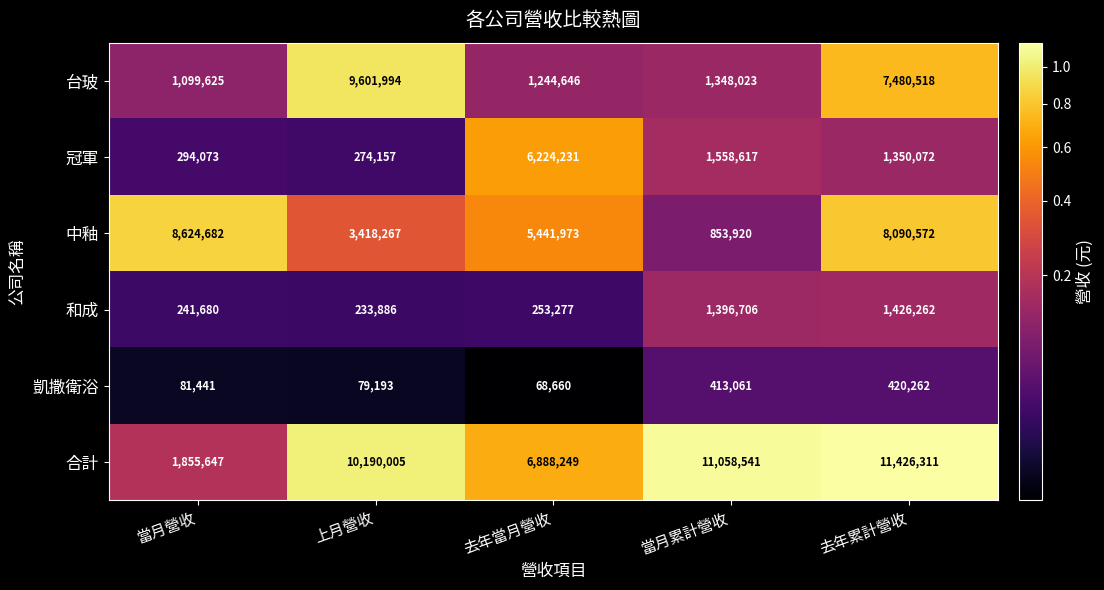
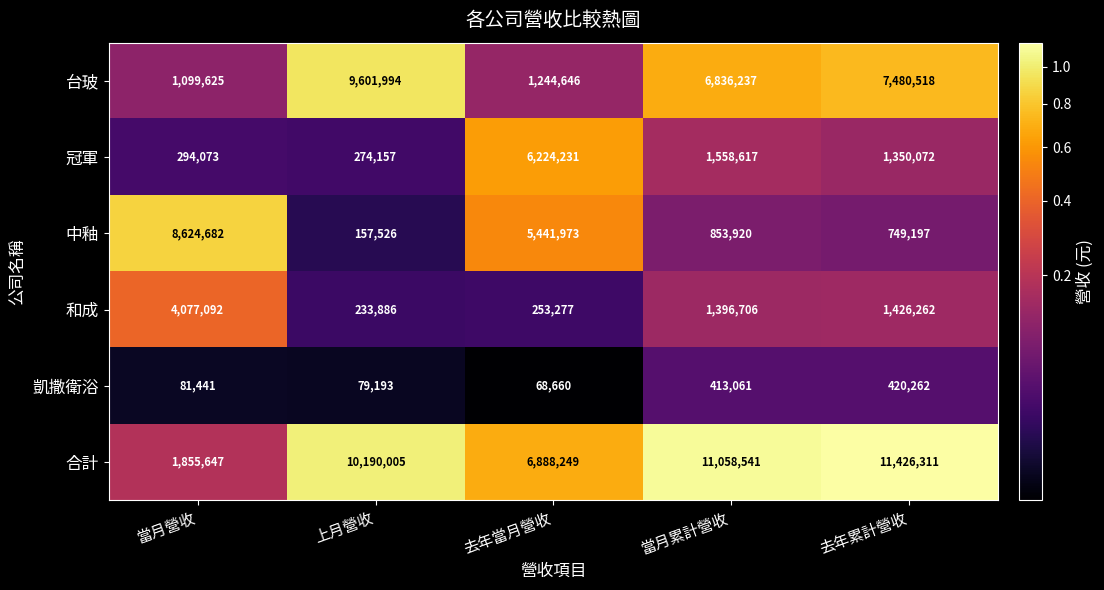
  {
    "台玻": {
      "當月營收": "1,099,625",
      "上月營收": "9,601,994",
      "去年當月營收": "1,244,646",
-     "當月累計營收": "1,348,023",
+     "當月累計營收": "6,836,237",
      "去年累計營收": "7,480,518"
    },
    "冠軍": {
      "當月營收": "294,073",
      "上月營收": "274,157",
      "去年當月營收": "6,224,231",
      "當月累計營收": "1,558,617",
      "去年累計營收": "1,350,072"
    },
    "中釉": {
      "當月營收": "8,624,682",
-     "上月營收": "3,418,267",
+     "上月營收": "157,526",
      "去年當月營收": "5,441,973",
      "當月累計營收": "853,920",
-     "去年累計營收": "8,090,572"
+     "去年累計營收": "749,197"
    },
    "和成": {
-     "當月營收": "241,680",
+     "當月營收": "4,077,092",
      "上月營收": "233,886",
      "去年當月營收": "253,277",
      "當月累計營收": "1,396,706",
      "去年累計營收": "1,426,262"
    },
    "凱撒衛浴": {
      "當月營收": "81,441",
      "上月營收": "79,193",
      "去年當月營收": "68,660",
      "當月累計營收": "413,061",
      "去年累計營收": "420,262"
    },
    "合計": {
      "當月營收": "1,855,647",
      "上月營收": "10,190,005",
      "去年當月營收": "6,888,249",
      "當月累計營收": "11,058,541",
      "去年累計營收": "11,426,311"
    }
  }
